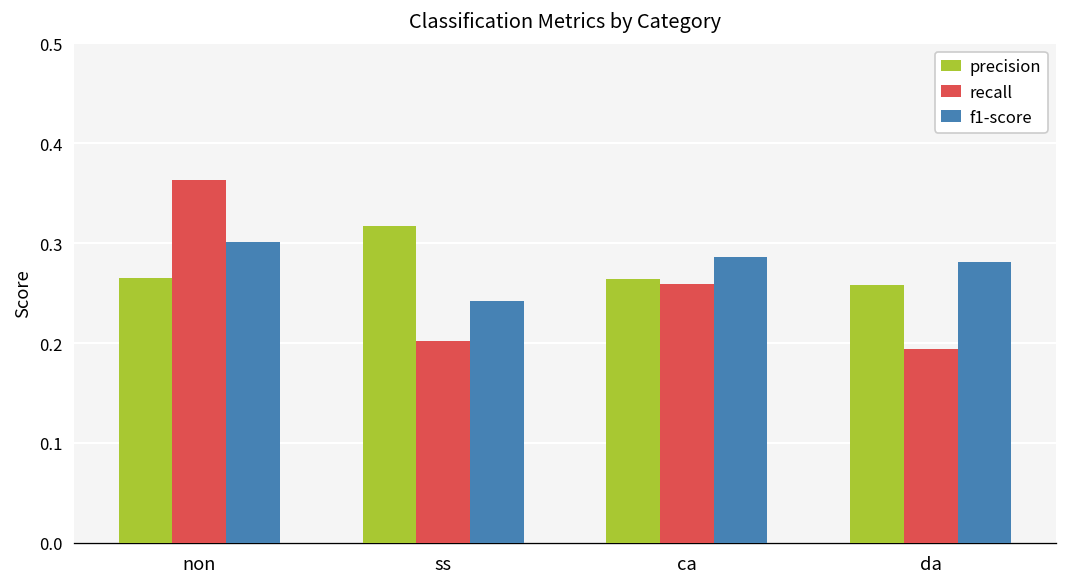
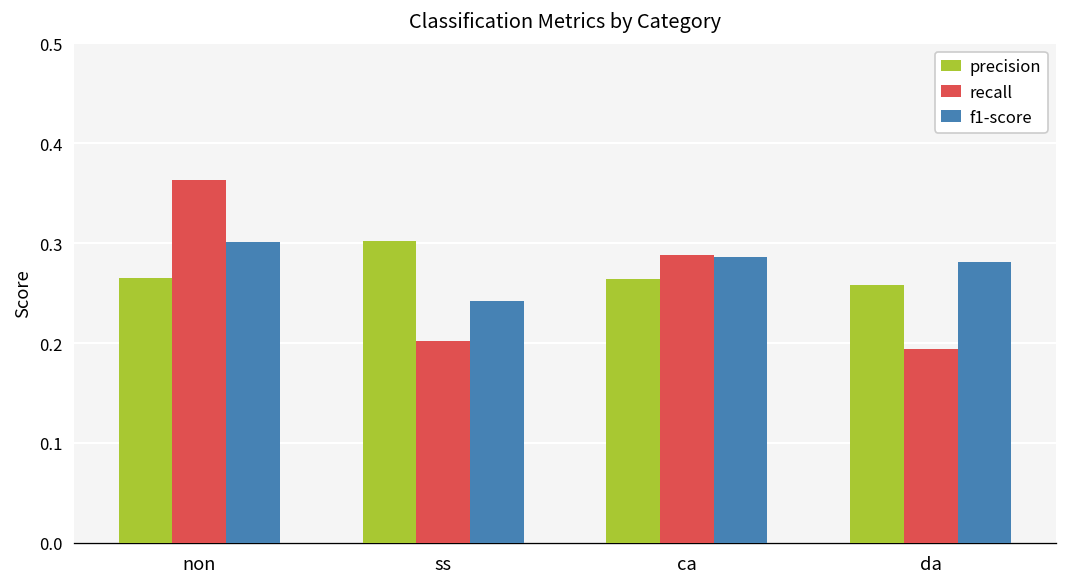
  {
    "precision": {
      "non": 0.27,
-     "ss": 0.32,
+     "ss": 0.30,
      "ca": 0.26,
      "da": 0.26
    },
    "recall": {
      "non": 0.36,
      "ss": 0.20,
-     "ca": 0.26,
+     "ca": 0.29,
      "da": 0.19
    },
    "f1-score": {
      "non": 0.30,
      "ss": 0.24,
      "ca": 0.29,
      "da": 0.28
    }
  }
